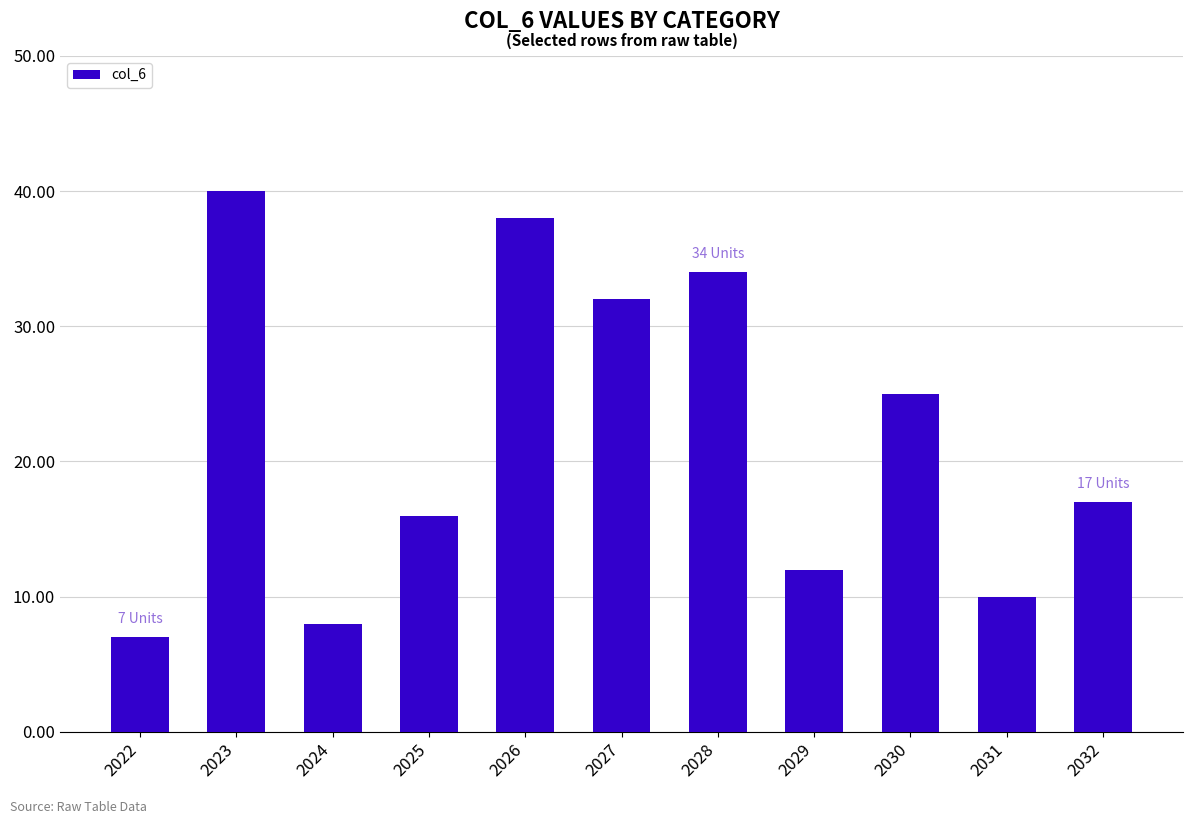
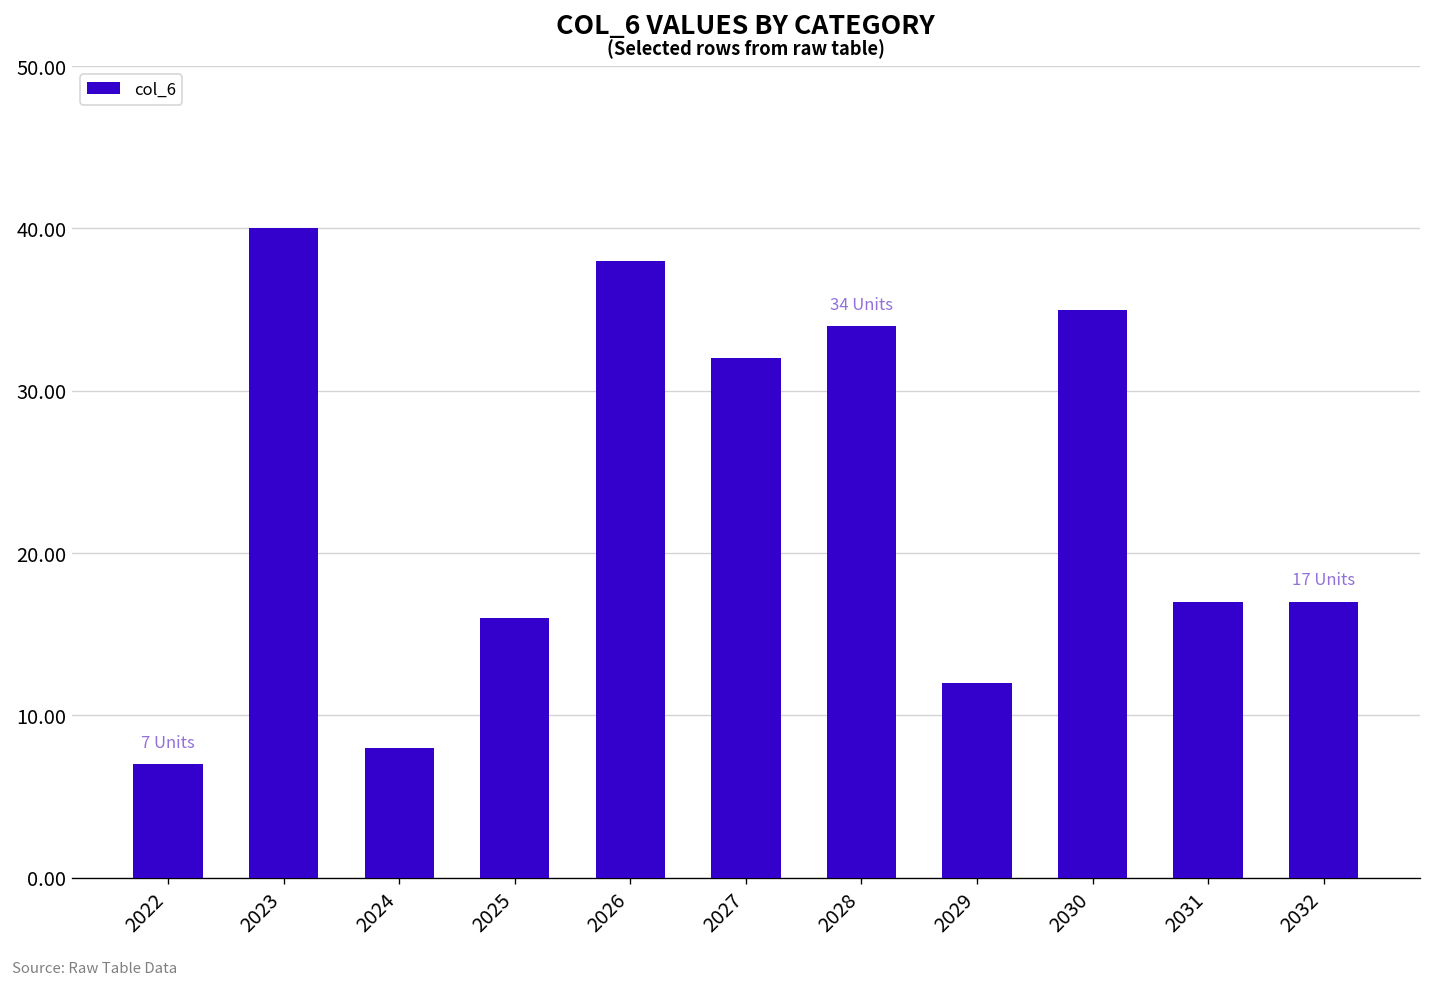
  {
    "2023": 40,
    "2024": 8,
    "2025": 16,
    "2026": 38,
    "2027": 32,
    "2029": 12,
-   "2030": 25,
-   "2031": 10
+   "2030": 35,
+   "2031": 17
  }
